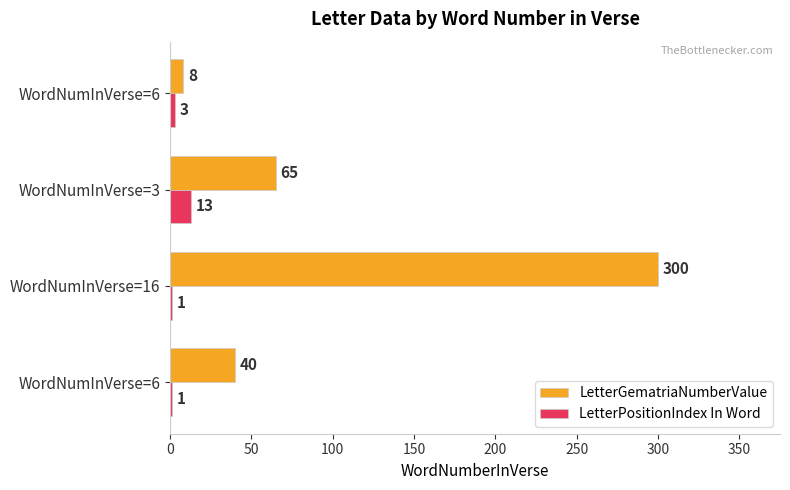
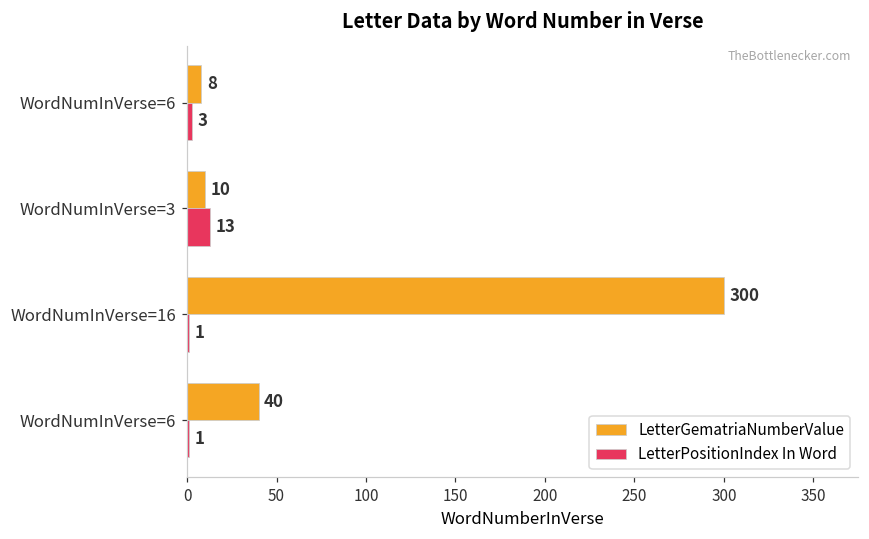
  {
    "LetterGematriaNumberValue": {
-     "WordNumInVerse=3": 65,
+     "WordNumInVerse=3": 10,
      "WordNumInVerse=16": 300
    },
    "LetterPositionIndex In Word": {
      "WordNumInVerse=3": 13,
      "WordNumInVerse=16": 1
    }
  }
